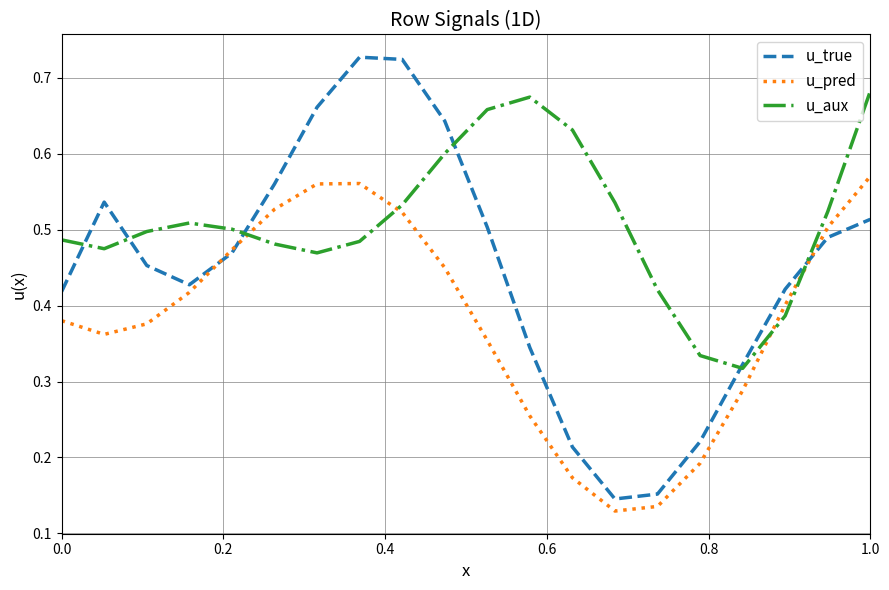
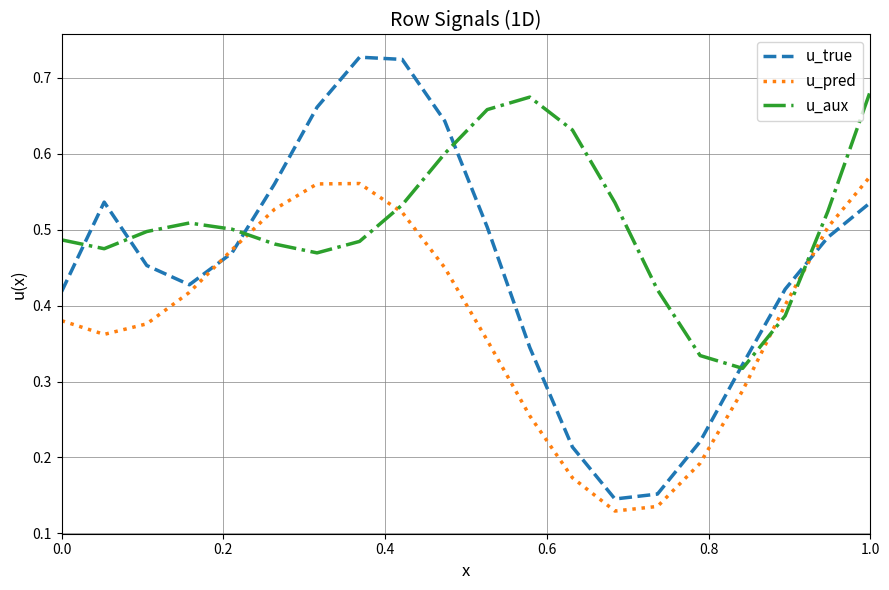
  {
    "u_true": {
      "0.0": 0.42,
-     "1.0": 0.51
+     "1.0": 0.54
    },
    "u_pred": {
      "0.0": 0.38,
      "1.0": 0.57
    },
    "u_aux": {
      "0.0": 0.49,
      "1.0": 0.68
    }
  }
